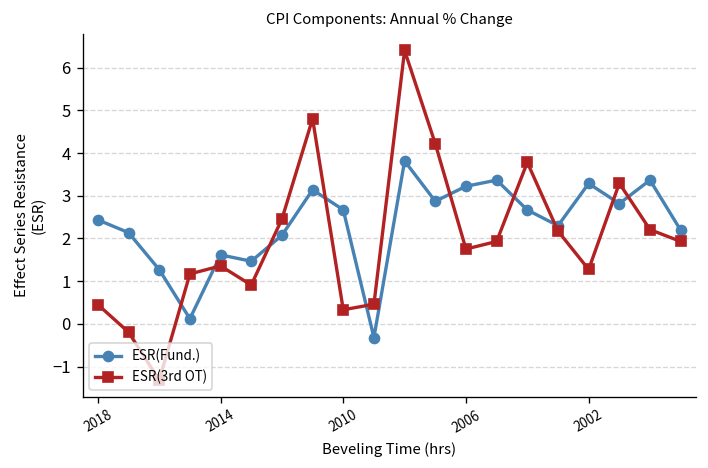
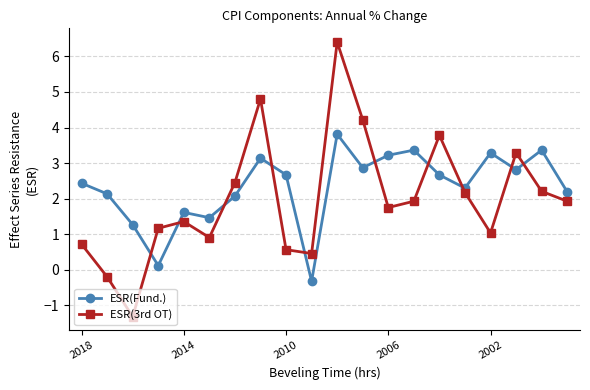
  {
    "ESR(Fund.)": {
      "2018": 2.4,
      "2014": 1.6,
      "2010": 2.7,
      "2006": 3.2,
      "2002": 3.3
    },
    "ESR(3rd OT)": {
-     "2018": 0.5,
+     "2018": 0.7,
      "2014": 1.4,
-     "2010": 0.3,
+     "2010": 0.6,
      "2006": 1.8,
-     "2002": 1.3
+     "2002": 1.0
    }
  }
